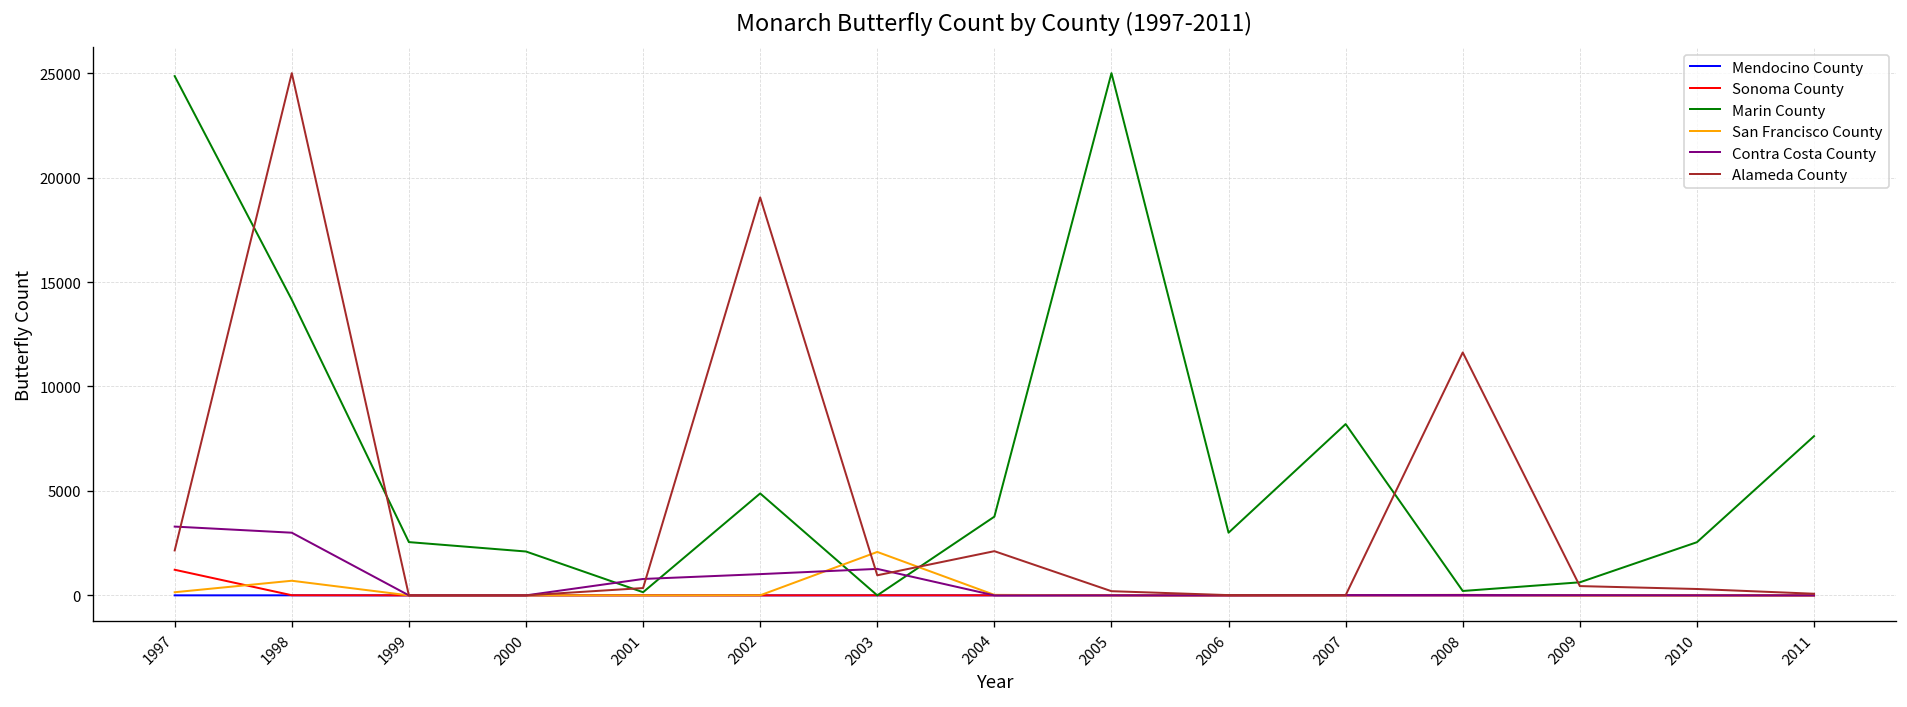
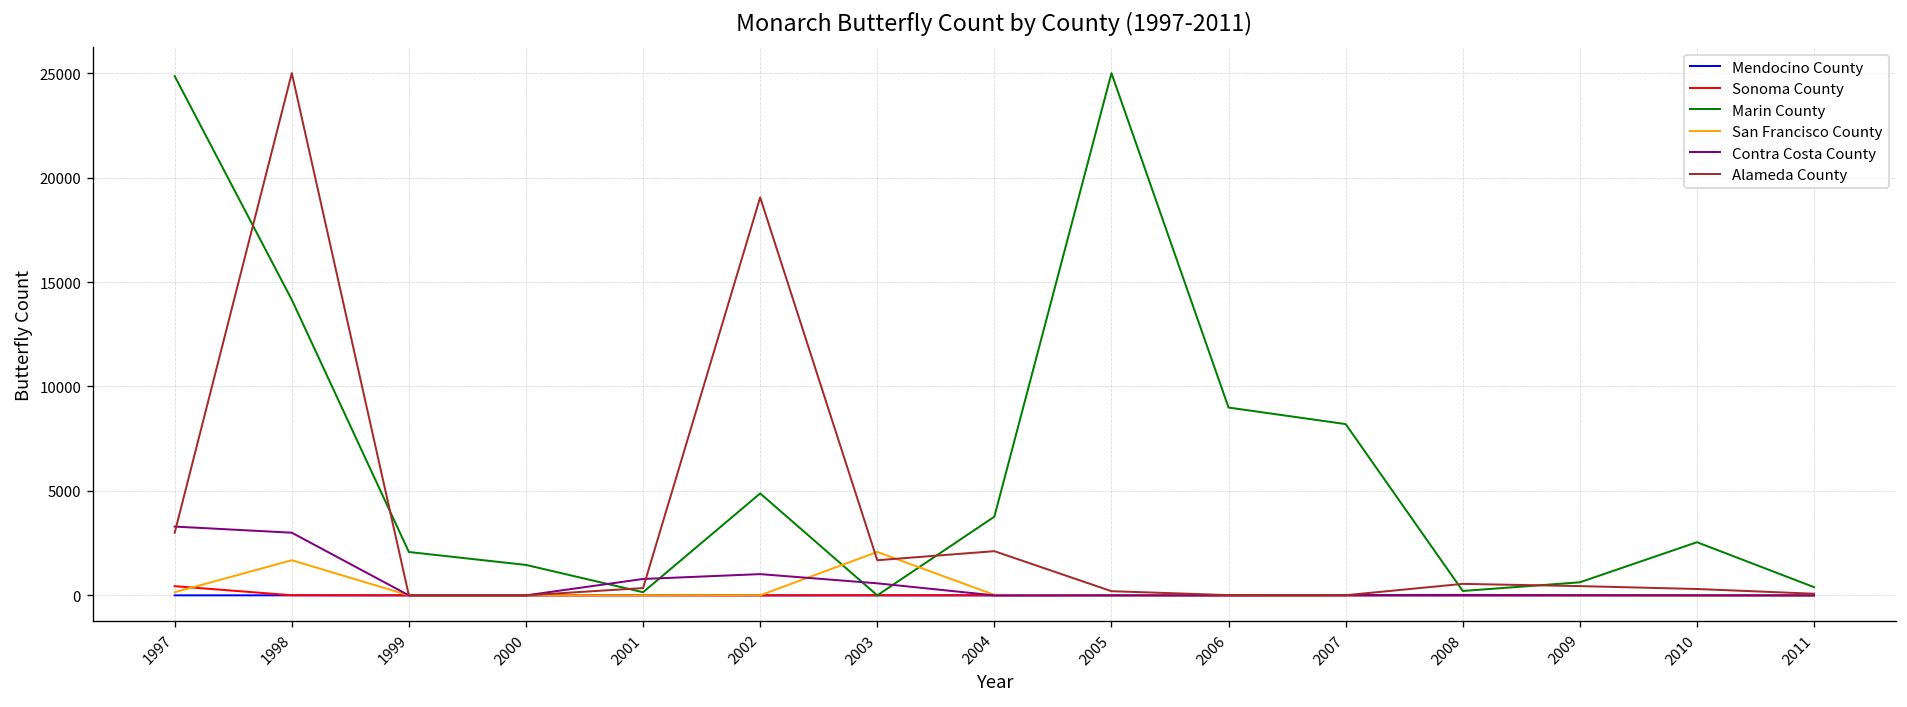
  {
    "Mendocino County": {
      "1997": 0
    },
    "Sonoma County": {
-     "1997": 1200
+     "1997": 400
    },
    "Marin County": {
      "1997": 24900,
      "1998": 14200,
-     "1999": 2600,
-     "2000": 2100,
+     "1999": 2100,
+     "2000": 1500,
      "2002": 4900,
      "2004": 3800,
      "2005": 25000,
-     "2006": 3000,
+     "2006": 9000,
      "2007": 8200,
      "2008": 200,
      "2009": 600,
      "2010": 2500,
-     "2011": 7600
+     "2011": 400
    },
    "San Francisco County": {
      "1997": 200,
-     "1998": 700,
+     "1998": 1700,
      "2003": 2100
    },
    "Contra Costa County": {
      "1997": 3300,
      "1998": 3000,
      "2001": 800,
      "2002": 1000,
-     "2003": 1300
+     "2003": 600
    },
    "Alameda County": {
-     "1997": 2200,
+     "1997": 3000,
      "1998": 25000,
      "2001": 400,
      "2002": 19100,
-     "2003": 1000,
+     "2003": 1700,
      "2004": 2100,
      "2005": 200,
-     "2008": 11600,
+     "2008": 600,
      "2009": 400,
      "2010": 300
    }
  }
